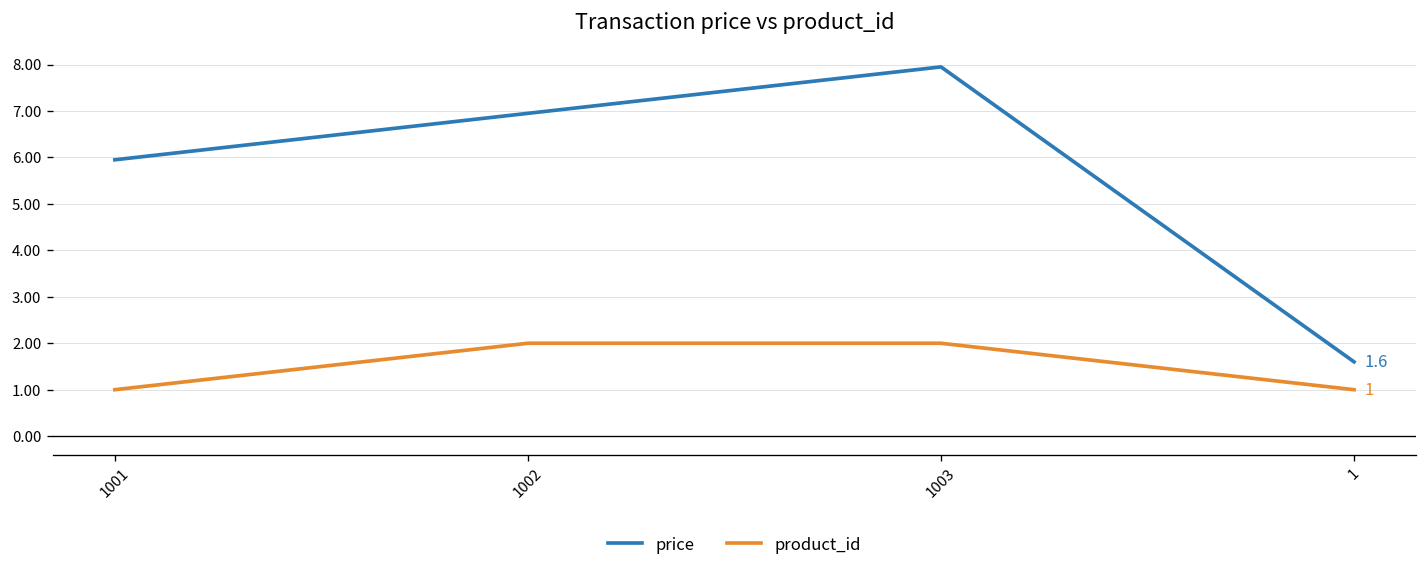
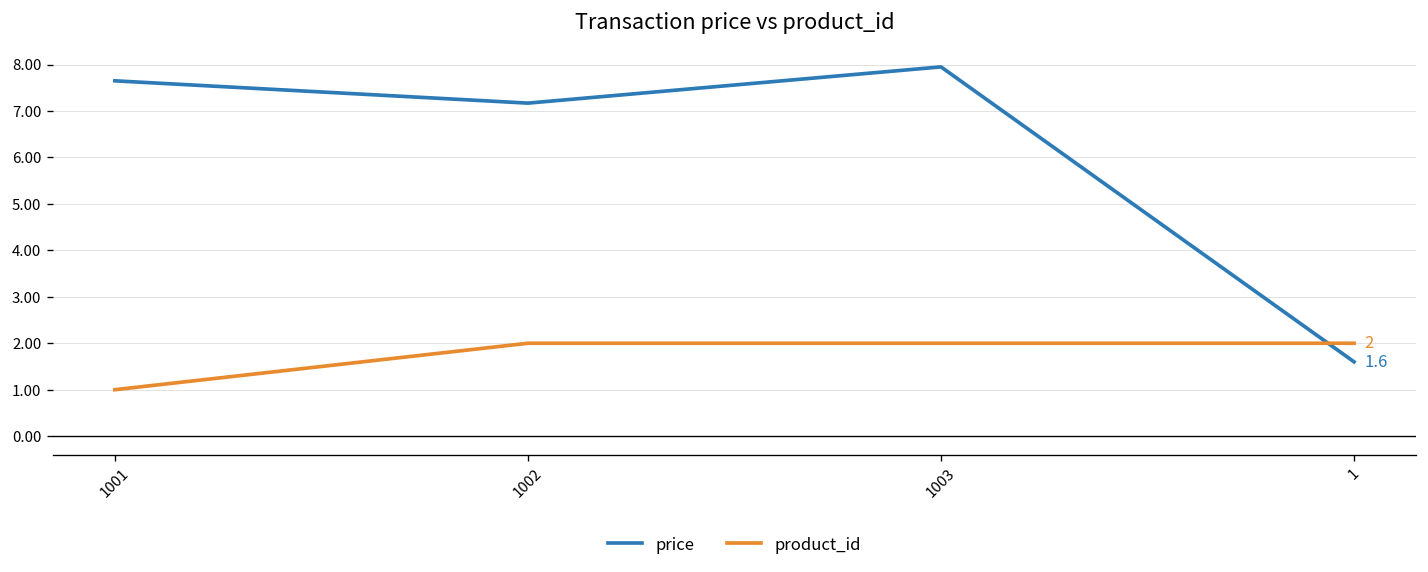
  {
    "price": {
-     "1001": 6.0,
-     "1002": 7.0,
+     "1001": 7.7,
+     "1002": 7.2,
      "1003": 8.0
    },
    "product_id": {
-     "1": 1
+     "1": 2
    }
  }
